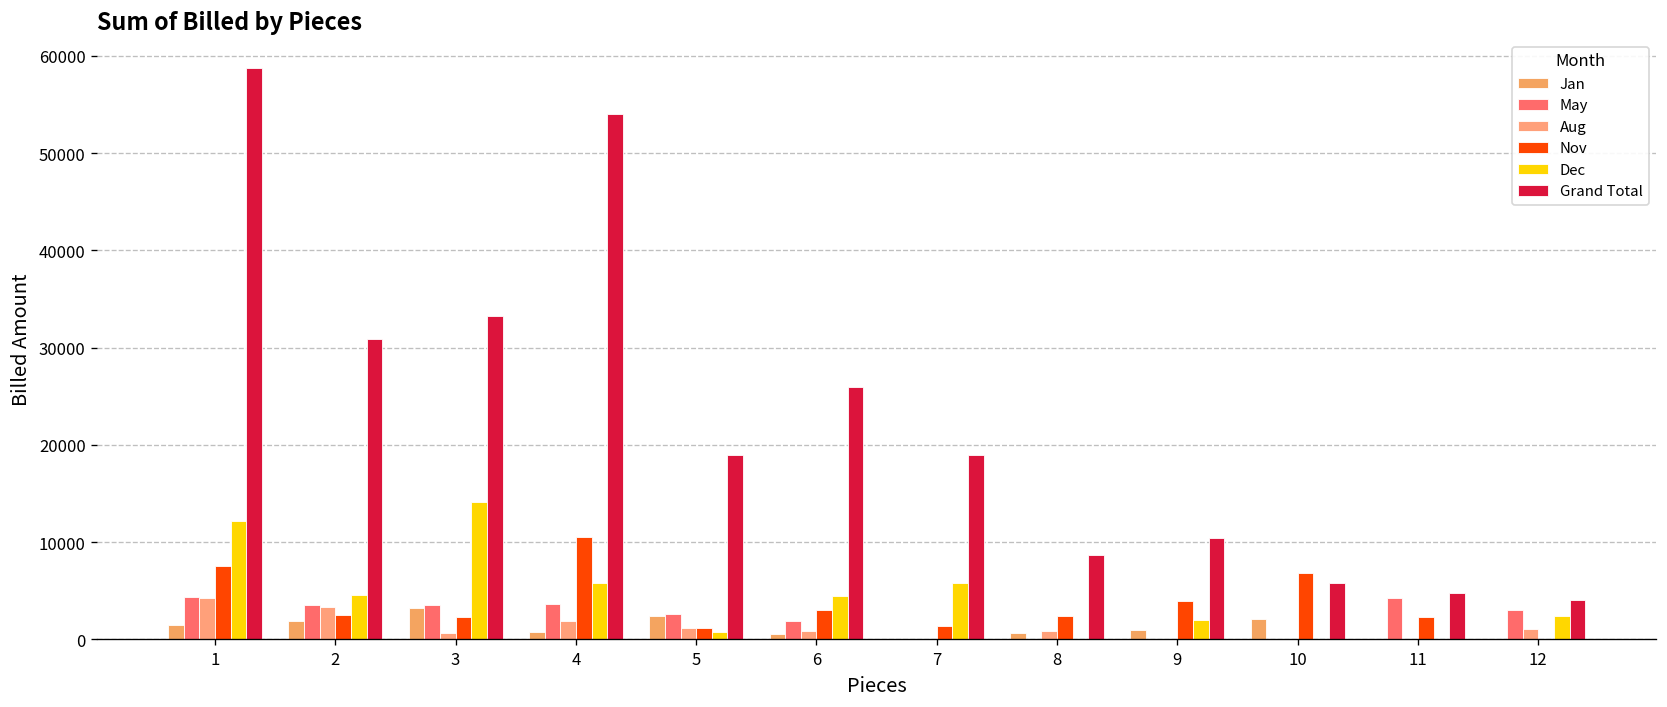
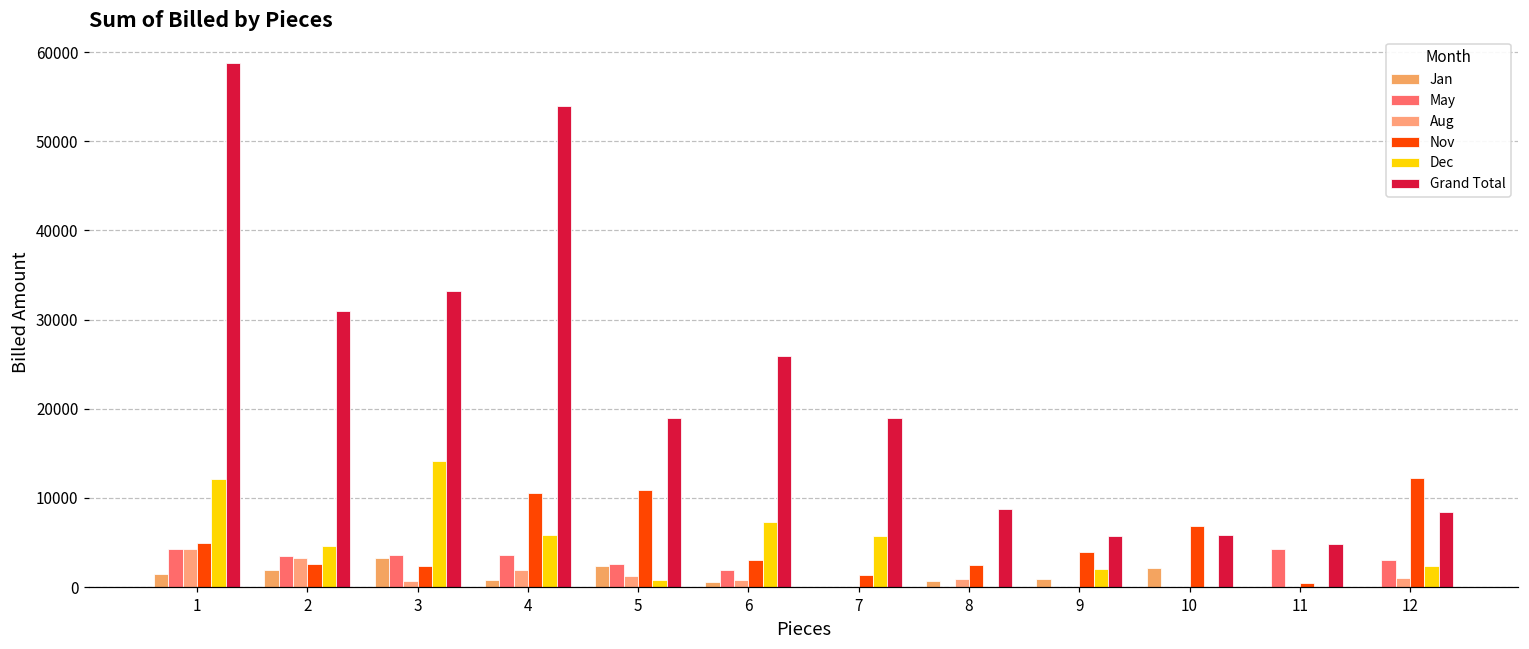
  {
    "Nov": {
-     "1": 8000,
+     "1": 5000,
      "2": 3000,
      "3": 2000,
      "4": 11000,
-     "5": 1000,
+     "5": 11000,
      "6": 3000,
      "7": 1000,
      "8": 2000,
      "9": 4000,
      "10": 7000,
-     "11": 2000,
-     "12": 0
+     "11": 1000,
+     "12": 12000
    },
    "Dec": {
      "1": 12000,
      "2": 5000,
      "3": 14000,
      "4": 6000,
      "5": 1000,
-     "6": 4000,
+     "6": 7000,
      "7": 6000,
      "8": 0,
      "9": 2000,
      "10": 0,
      "11": 0,
      "12": 2000
    },
    "Grand Total": {
      "1": 59000,
      "2": 31000,
      "3": 33000,
      "4": 54000,
      "5": 19000,
      "6": 26000,
      "7": 19000,
      "8": 9000,
-     "9": 10000,
+     "9": 6000,
      "10": 6000,
      "11": 5000,
-     "12": 4000
+     "12": 8000
    }
  }
